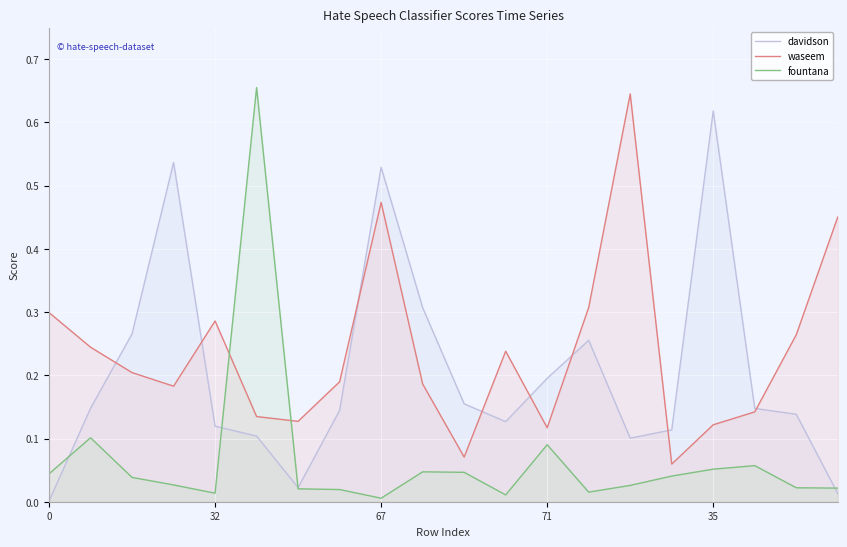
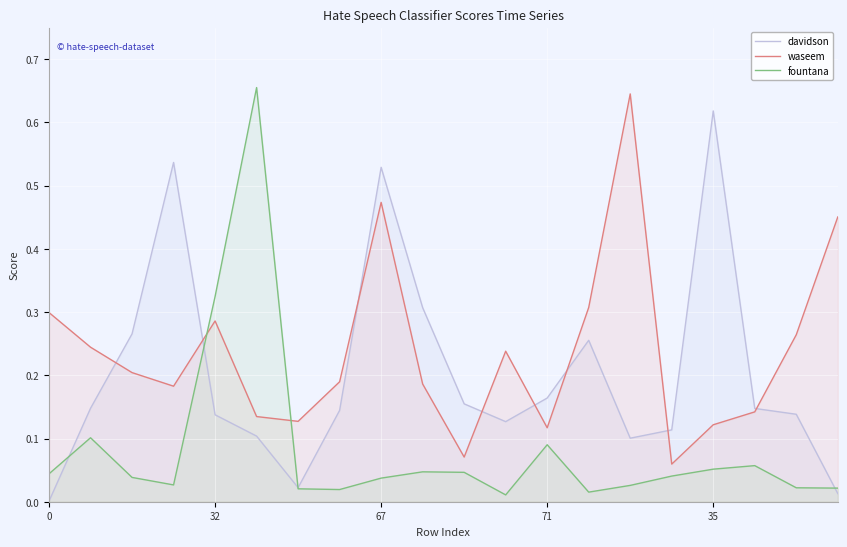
  {
    "davidson": {
      "0": 0.00,
-     "32": 0.12,
+     "32": 0.14,
      "67": 0.53,
-     "71": 0.20,
+     "71": 0.16,
      "35": 0.62
    },
    "waseem": {
      "0": 0.30,
      "32": 0.29,
      "67": 0.47,
      "71": 0.12,
      "35": 0.12
    },
    "fountana": {
      "0": 0.04,
-     "32": 0.01,
-     "67": 0.01,
+     "32": 0.32,
+     "67": 0.04,
      "71": 0.09,
      "35": 0.05
    }
  }
